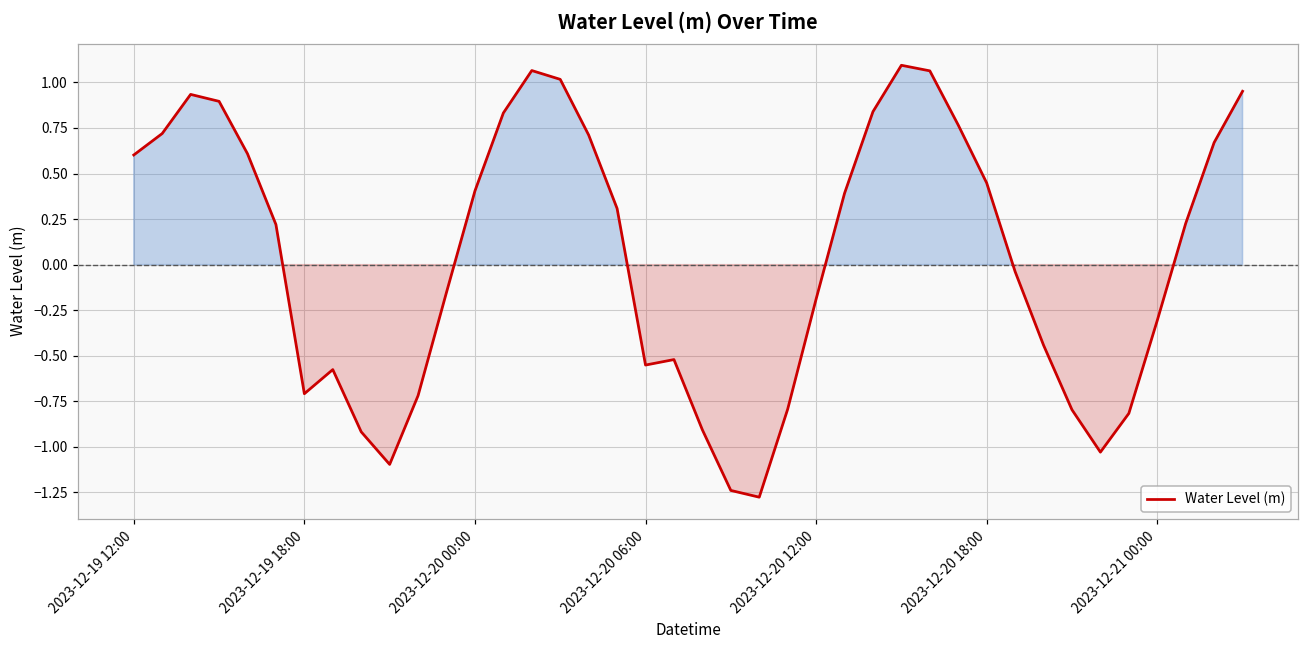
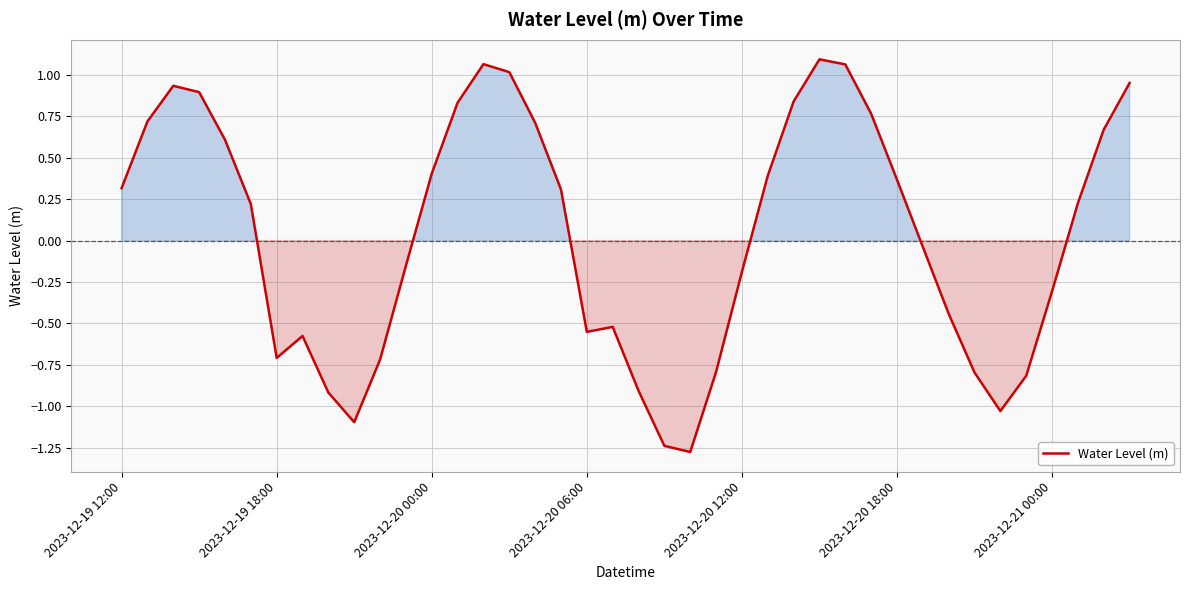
  {
-   "2023-12-19 12:00": 0.60,
+   "2023-12-19 12:00": 0.32,
    "2023-12-19 18:00": -0.71,
    "2023-12-20 00:00": 0.40,
    "2023-12-20 06:00": -0.55,
    "2023-12-20 12:00": -0.19,
-   "2023-12-20 18:00": 0.45,
+   "2023-12-20 18:00": 0.37,
    "2023-12-21 00:00": -0.31
  }
